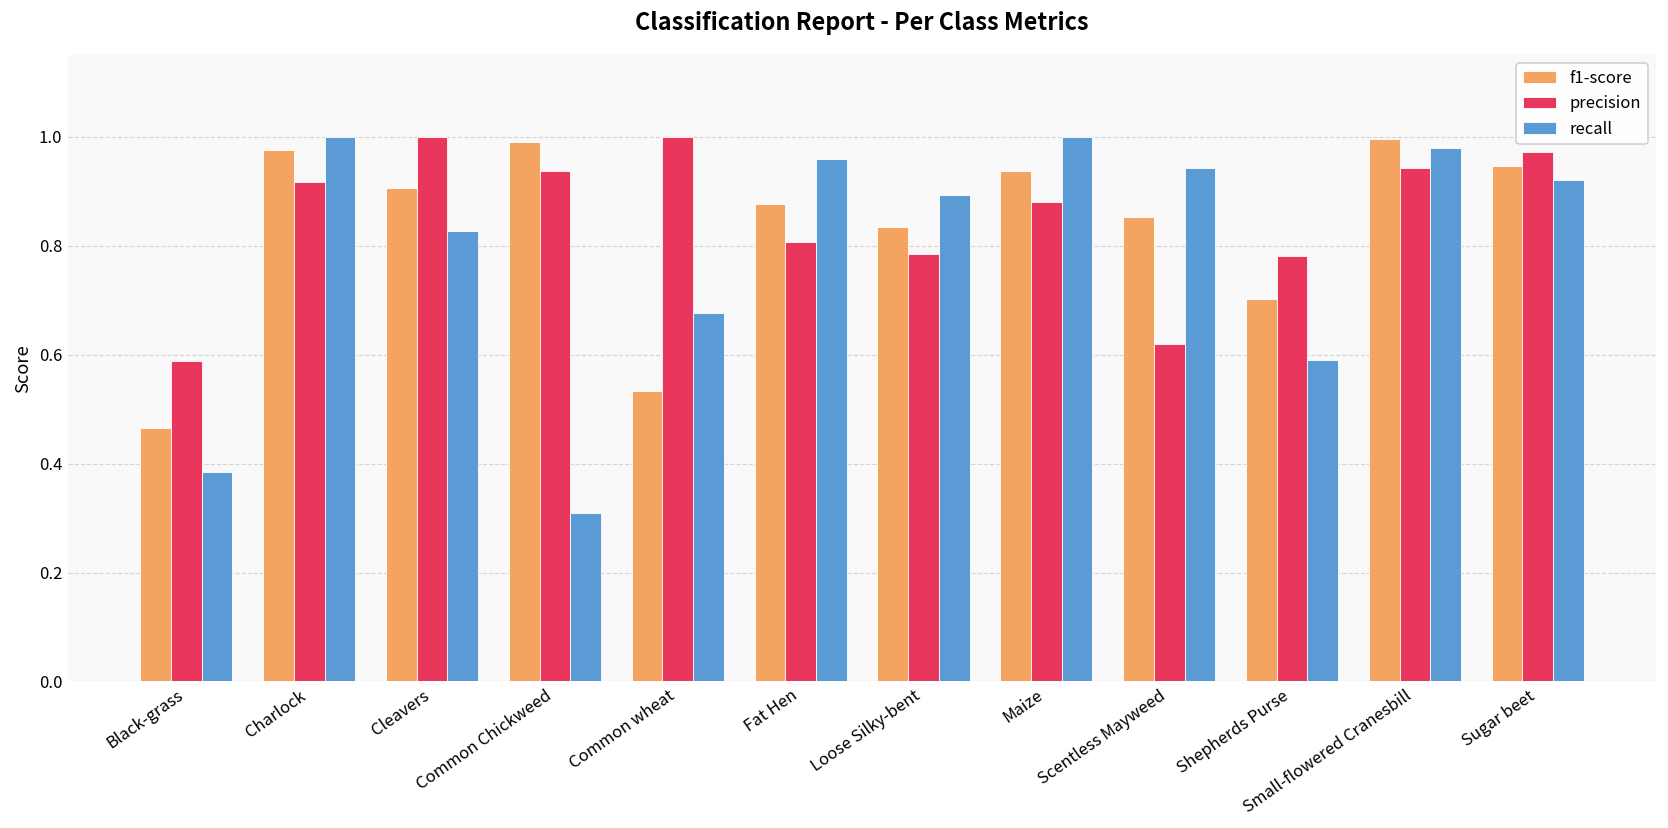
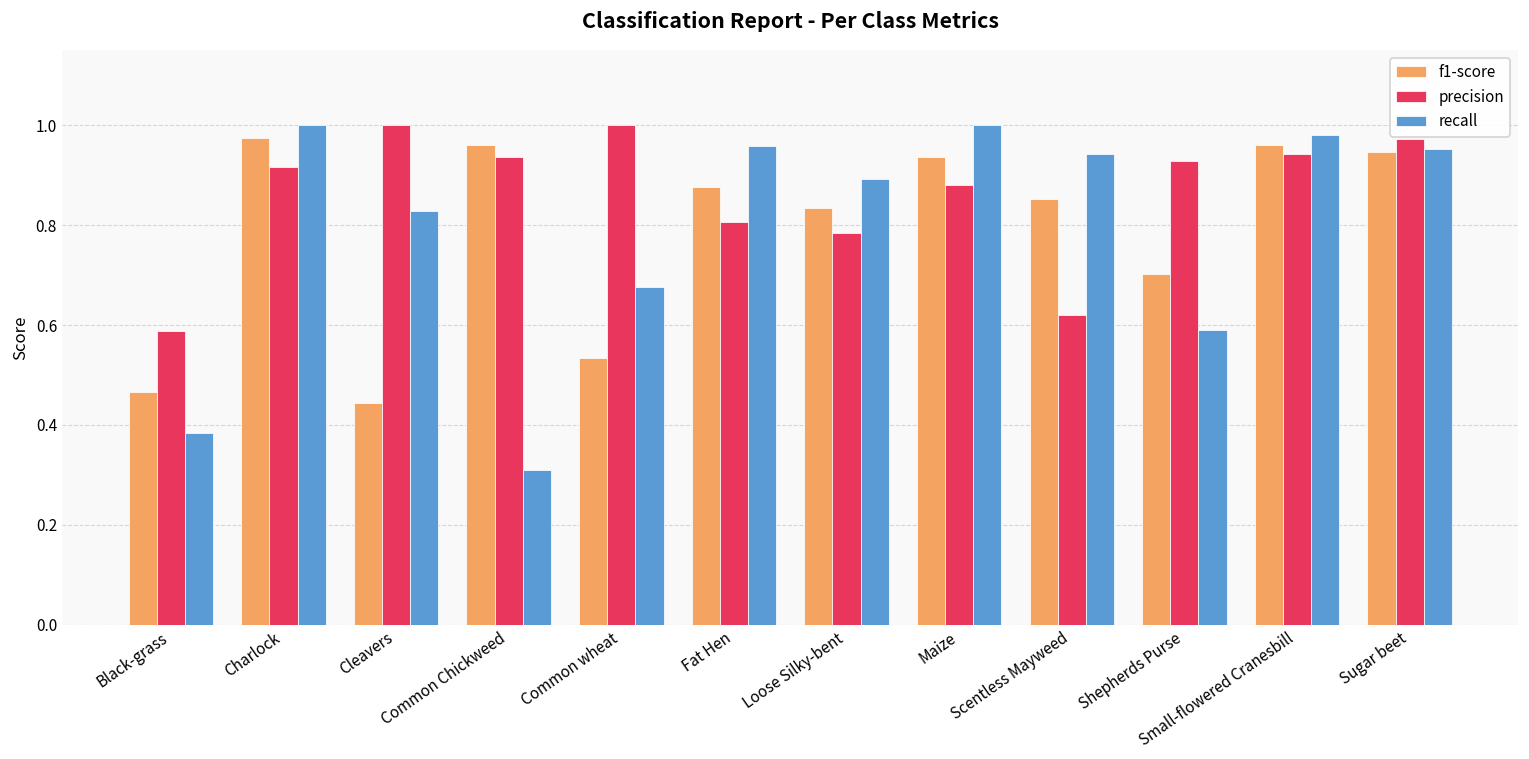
  {
    "f1-score": {
      "Black-grass": 0.47,
      "Charlock": 0.98,
-     "Cleavers": 0.91,
-     "Common Chickweed": 0.99,
+     "Cleavers": 0.44,
+     "Common Chickweed": 0.96,
      "Common wheat": 0.53,
      "Fat Hen": 0.88,
      "Loose Silky-bent": 0.83,
      "Maize": 0.94,
      "Scentless Mayweed": 0.85,
      "Shepherds Purse": 0.70,
-     "Small-flowered Cranesbill": 1.00,
+     "Small-flowered Cranesbill": 0.96,
      "Sugar beet": 0.95
    },
    "precision": {
      "Black-grass": 0.59,
      "Charlock": 0.92,
      "Cleavers": 1.00,
      "Common Chickweed": 0.94,
      "Common wheat": 1.00,
      "Fat Hen": 0.81,
      "Loose Silky-bent": 0.78,
      "Maize": 0.88,
      "Scentless Mayweed": 0.62,
-     "Shepherds Purse": 0.78,
+     "Shepherds Purse": 0.93,
      "Small-flowered Cranesbill": 0.94,
      "Sugar beet": 0.97
    },
    "recall": {
      "Black-grass": 0.38,
      "Charlock": 1.00,
      "Cleavers": 0.83,
      "Common Chickweed": 0.31,
      "Common wheat": 0.68,
      "Fat Hen": 0.96,
      "Loose Silky-bent": 0.89,
      "Maize": 1.00,
      "Scentless Mayweed": 0.94,
      "Shepherds Purse": 0.59,
      "Small-flowered Cranesbill": 0.98,
-     "Sugar beet": 0.92
+     "Sugar beet": 0.95
    }
  }
